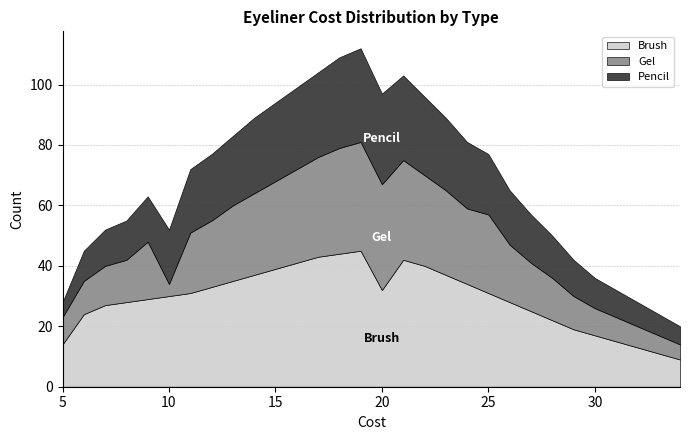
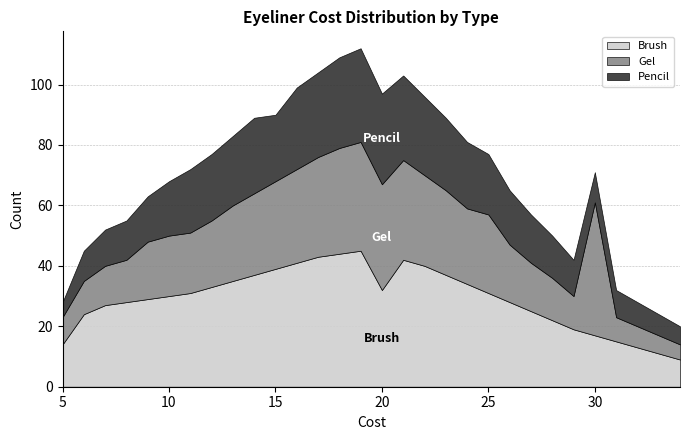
  {
    "Brush": {
      "5": 14,
      "10": 30,
      "15": 39,
      "20": 32,
      "25": 31,
      "30": 17
    },
    "Gel": {
      "5": 9,
-     "10": 4,
+     "10": 20,
      "15": 29,
      "20": 35,
      "25": 26,
-     "30": 9
+     "30": 44
    },
    "Pencil": {
      "5": 5,
      "10": 18,
-     "15": 26,
+     "15": 22,
      "20": 30,
      "25": 20,
      "30": 10
    }
  }
